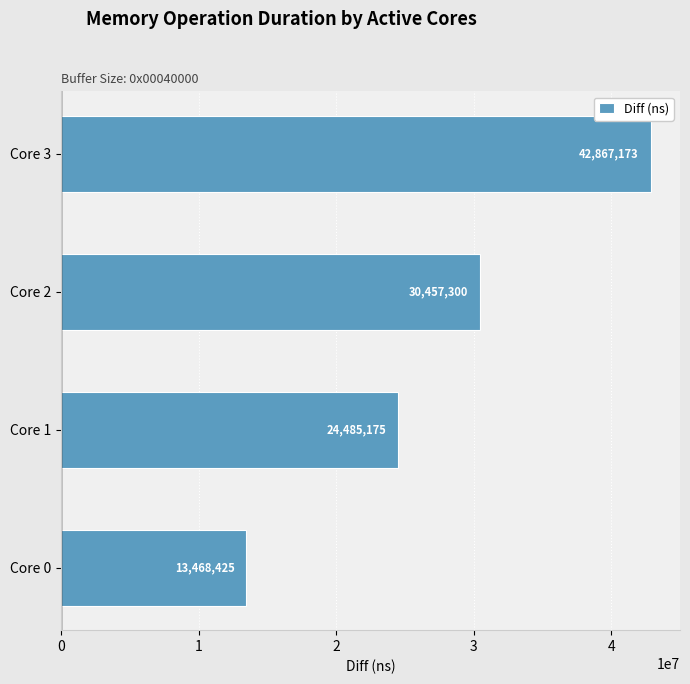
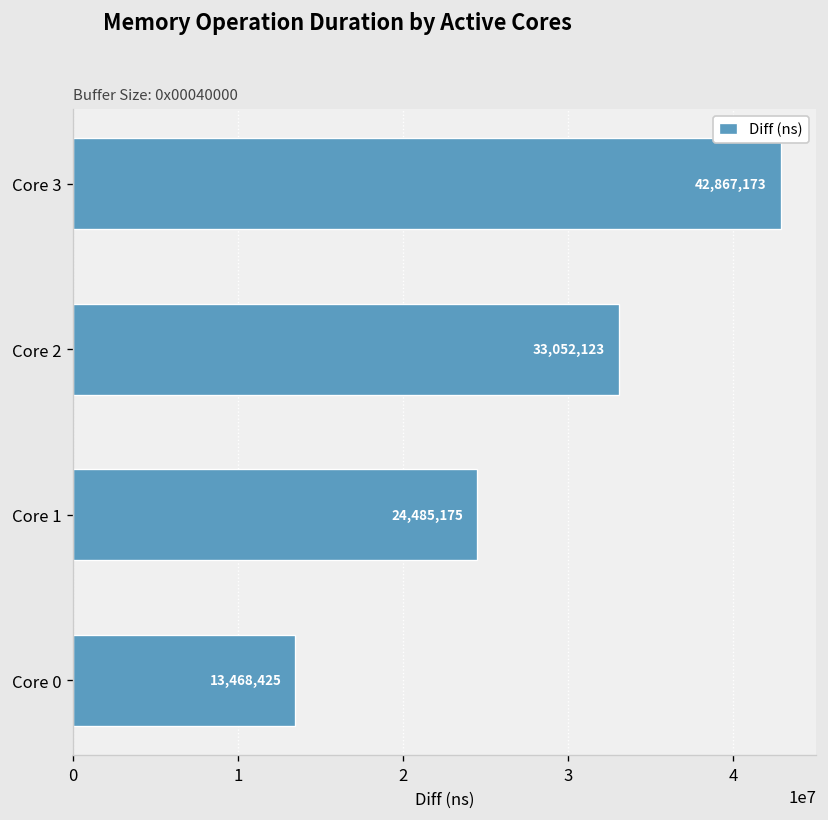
  {
    "Core 3": "42,867,173",
-   "Core 2": "30,457,300",
+   "Core 2": "33,052,123",
    "Core 1": "24,485,175",
    "Core 0": "13,468,425"
  }
